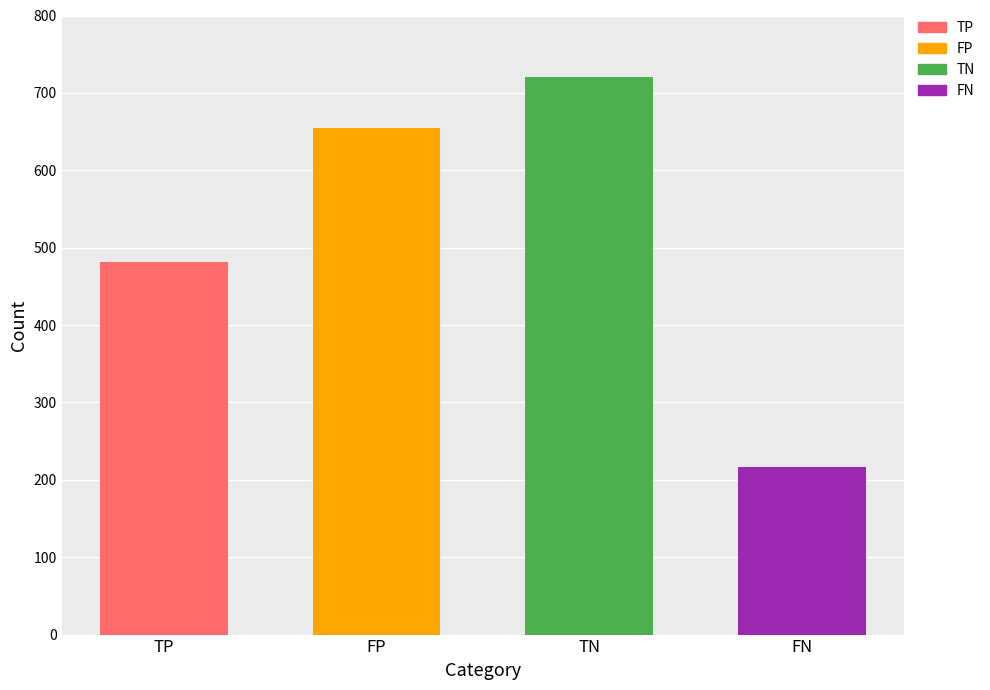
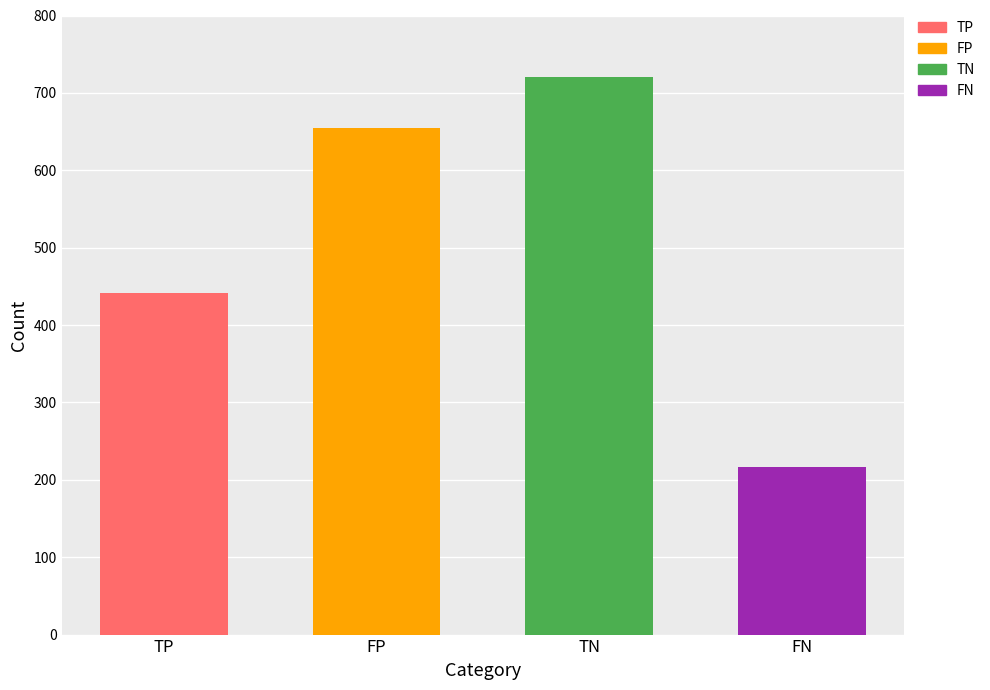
  {
-   "TP": 480,
+   "TP": 440,
    "FP": 660,
    "TN": 720,
    "FN": 220
  }
